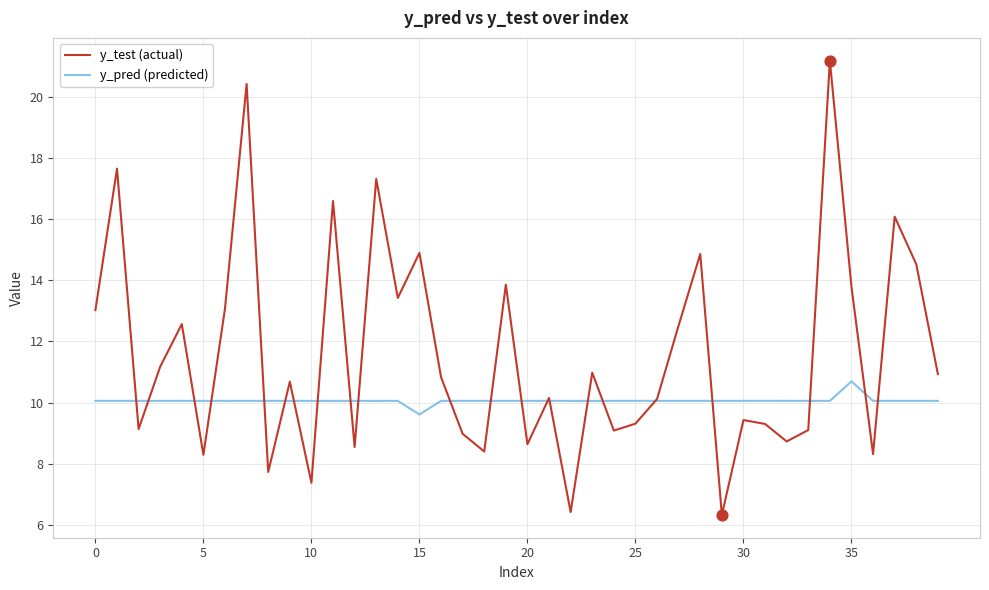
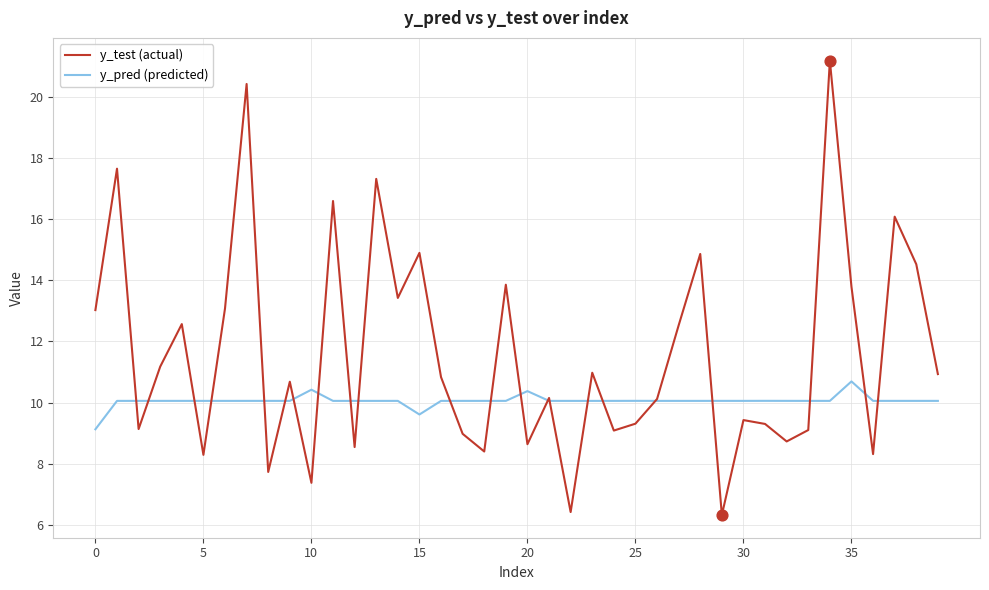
  {
    "y_pred (predicted)": {
-     "0": 10.1,
+     "0": 9.1,
      "5": 10.1,
-     "10": 10.1,
+     "10": 10.4,
      "15": 9.6,
-     "20": 10.1,
+     "20": 10.4,
      "25": 10.1,
      "30": 10.1,
      "35": 10.7
    }
  }
